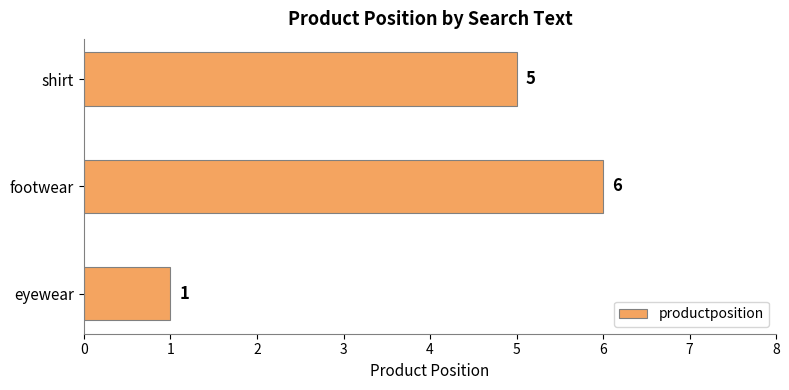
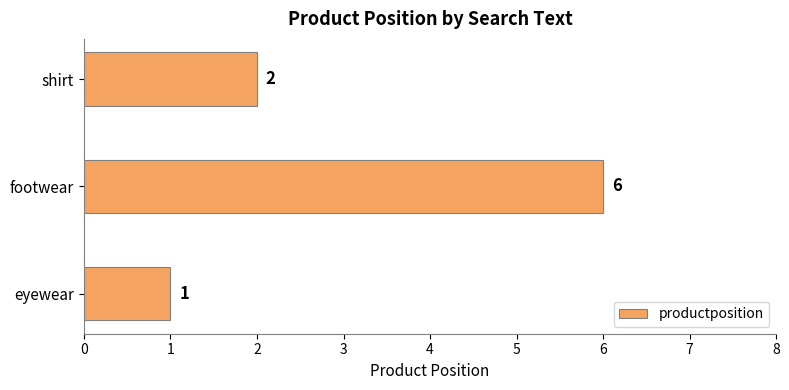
  {
-   "shirt": 5,
+   "shirt": 2,
    "footwear": 6,
    "eyewear": 1
  }
